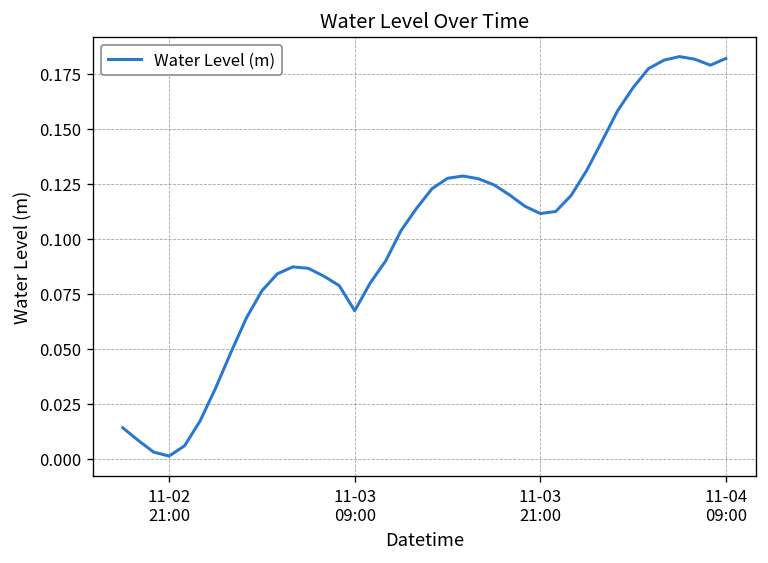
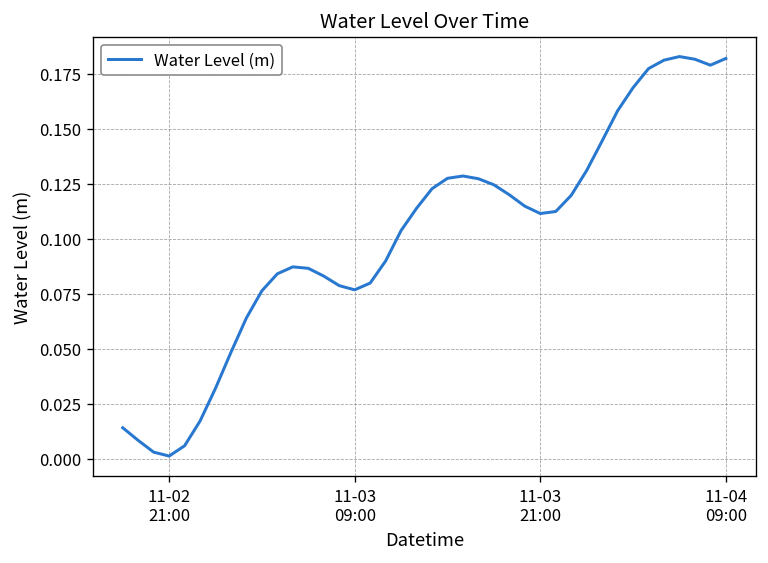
  {
    "11-02 21:00": 0.001,
-   "11-03 09:00": 0.067,
+   "11-03 09:00": 0.077,
    "11-03 21:00": 0.111,
    "11-04 09:00": 0.182
  }
